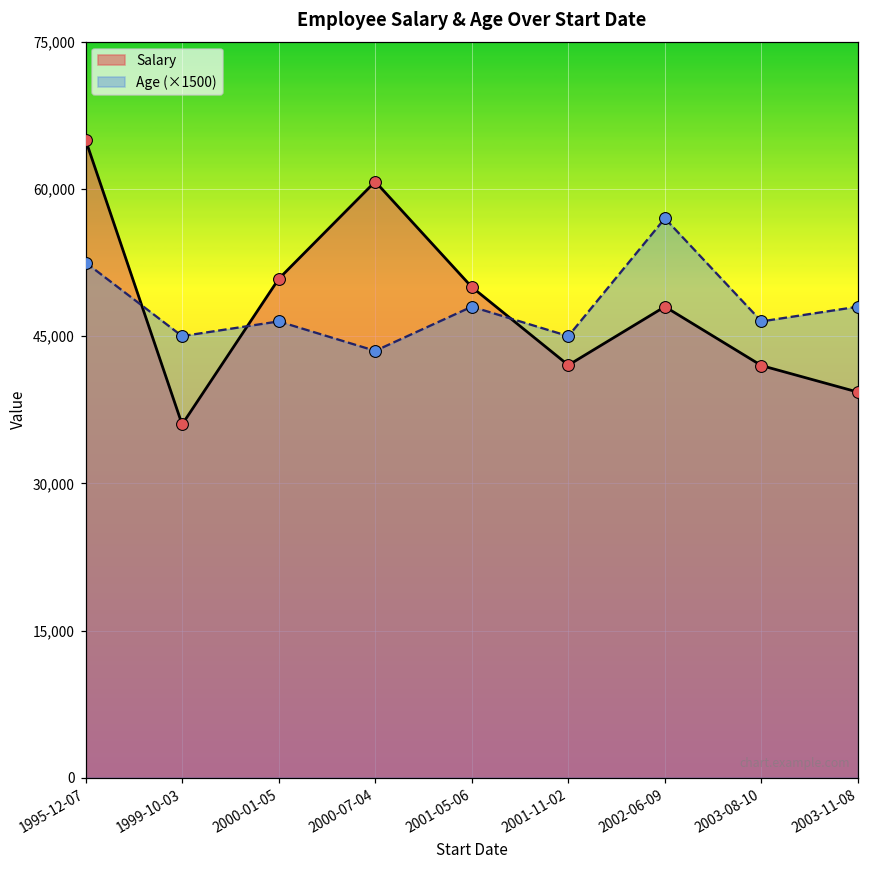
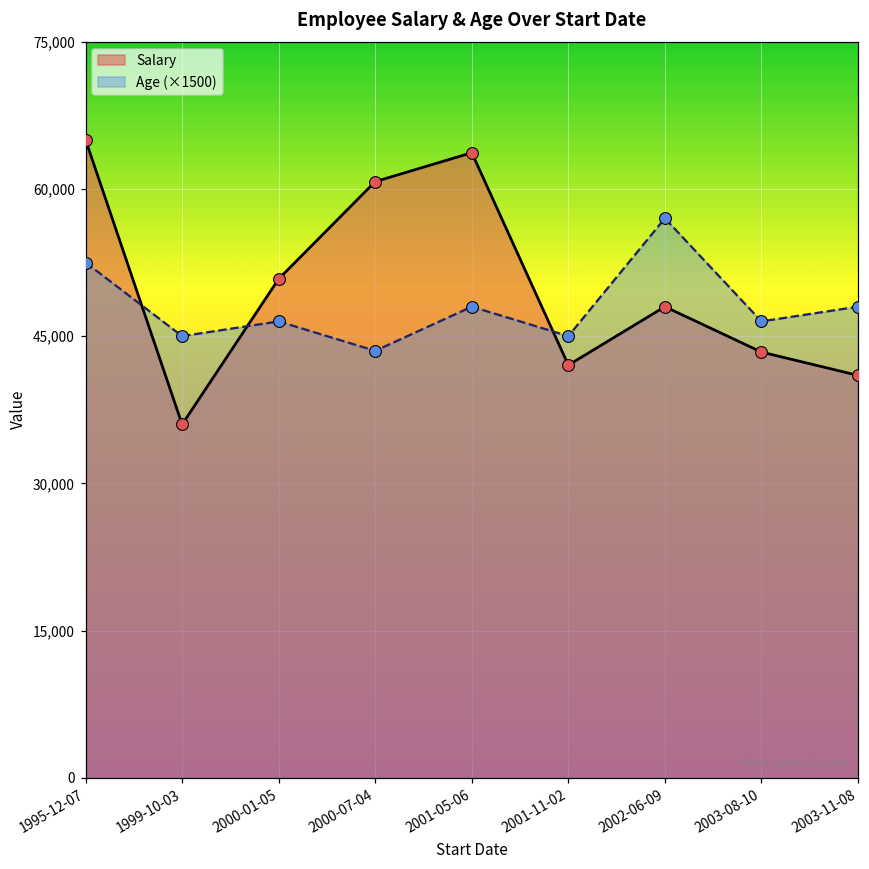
  {
    "Salary": {
      "1995-12-07": "65,000",
      "1999-10-03": "36,000",
      "2000-01-05": "51,000",
      "2000-07-04": "61,000",
-     "2001-05-06": "50,000",
+     "2001-05-06": "64,000",
      "2001-11-02": "42,000",
      "2002-06-09": "48,000",
-     "2003-08-10": "42,000",
-     "2003-11-08": "39,000"
+     "2003-08-10": "43,000",
+     "2003-11-08": "41,000"
    },
    "Age (×1500)": {
      "1995-12-07": "53,000",
      "1999-10-03": "45,000",
      "2000-01-05": "47,000",
      "2000-07-04": "44,000",
      "2001-05-06": "48,000",
      "2001-11-02": "45,000",
      "2002-06-09": "57,000",
      "2003-08-10": "47,000",
      "2003-11-08": "48,000"
    }
  }
